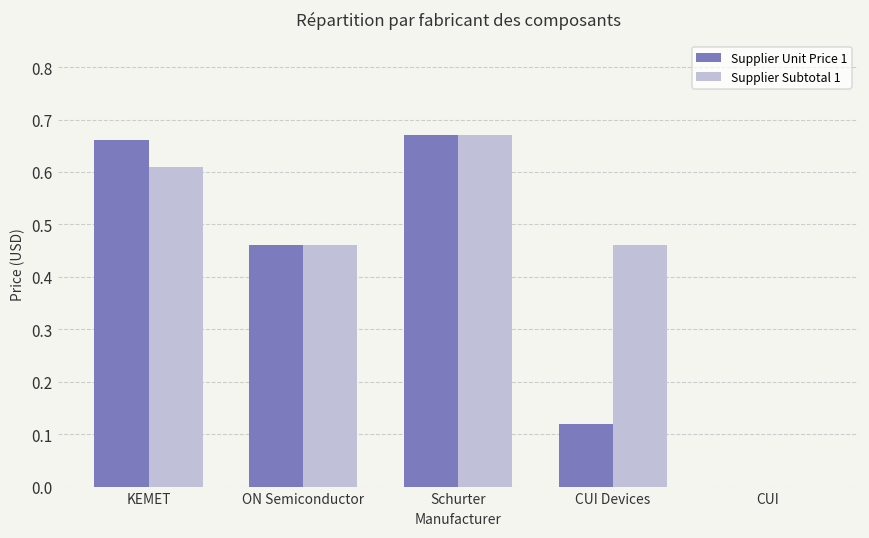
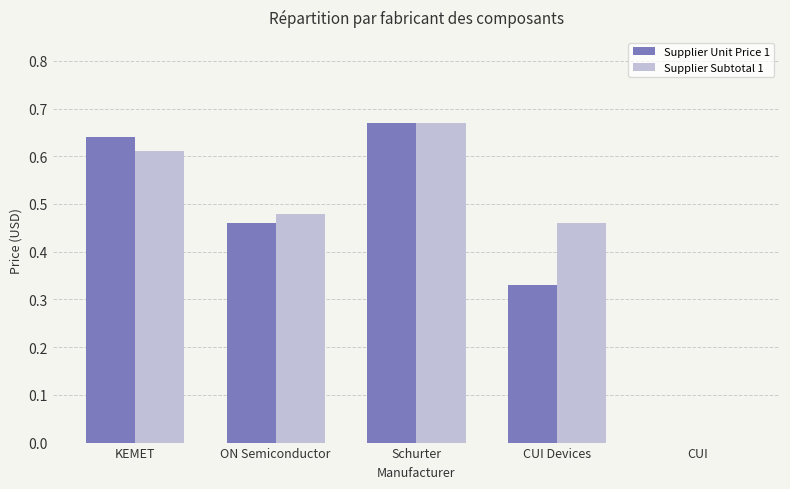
  {
    "Supplier Unit Price 1": {
-     "KEMET": 0.66,
+     "KEMET": 0.64,
      "ON Semiconductor": 0.46,
      "Schurter": 0.67,
-     "CUI Devices": 0.12,
+     "CUI Devices": 0.33,
      "CUI": 0.00
    },
    "Supplier Subtotal 1": {
      "KEMET": 0.61,
-     "ON Semiconductor": 0.46,
+     "ON Semiconductor": 0.48,
      "Schurter": 0.67,
      "CUI Devices": 0.46,
      "CUI": 0.00
    }
  }
